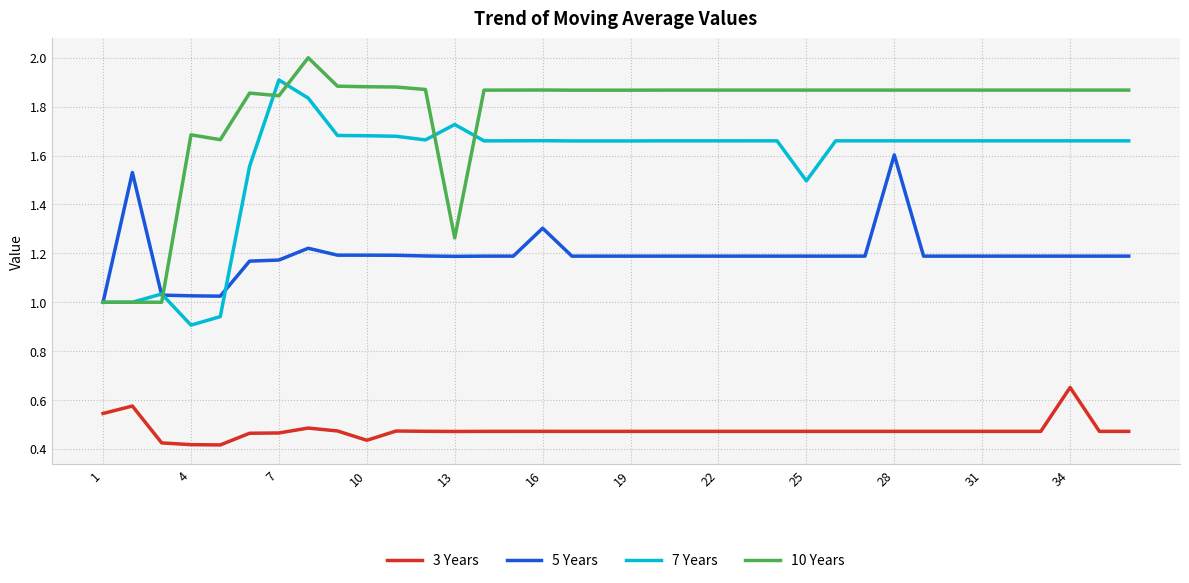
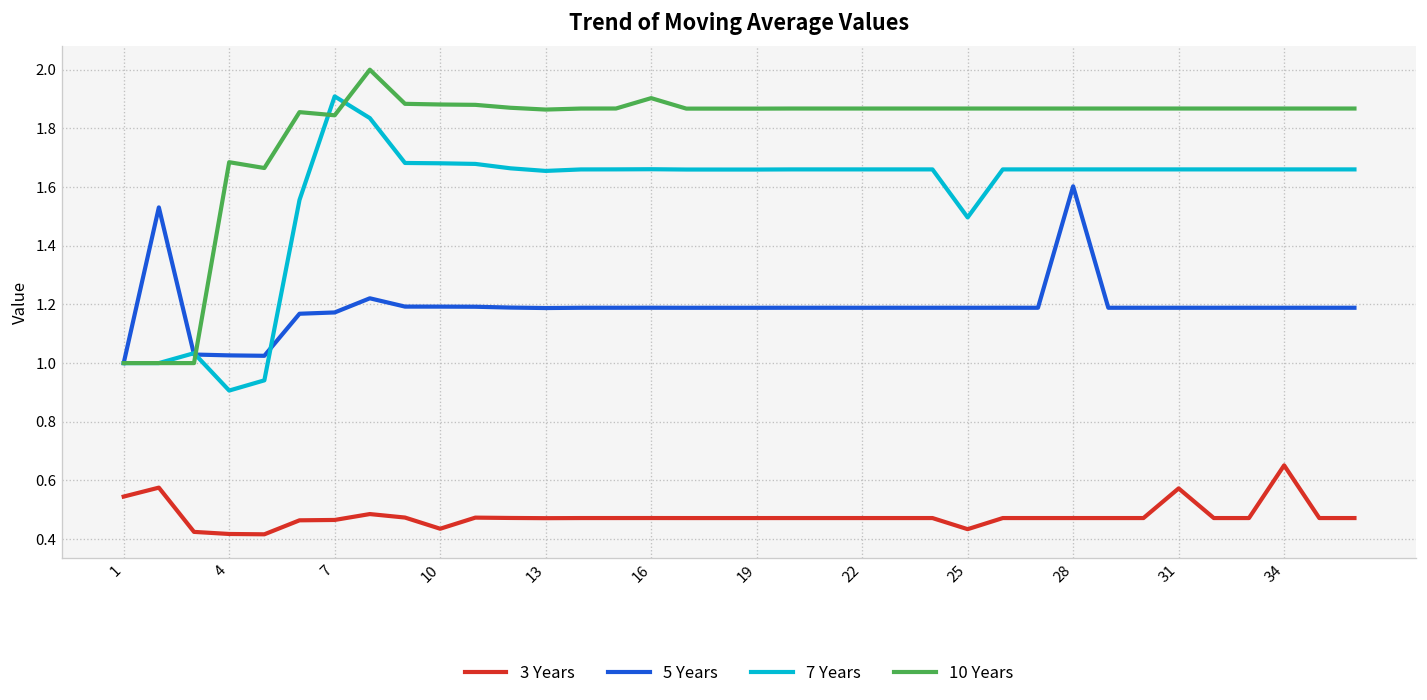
  {
    "3 Years": {
      "1": 0.54,
      "4": 0.42,
      "7": 0.47,
      "10": 0.44,
      "13": 0.47,
      "16": 0.47,
      "19": 0.47,
      "22": 0.47,
-     "25": 0.47,
+     "25": 0.43,
      "28": 0.47,
-     "31": 0.47,
+     "31": 0.57,
      "34": 0.65
    },
    "5 Years": {
      "4": 1.03,
      "7": 1.17,
      "10": 1.19,
      "13": 1.19,
-     "16": 1.30,
+     "16": 1.19,
      "19": 1.19,
      "22": 1.19,
      "25": 1.19,
      "28": 1.60,
      "31": 1.19,
      "34": 1.19
    },
    "7 Years": {
      "4": 0.91,
      "7": 1.91,
      "10": 1.68,
-     "13": 1.73,
+     "13": 1.66,
      "16": 1.66,
      "19": 1.66,
      "22": 1.66,
      "25": 1.50,
      "28": 1.66,
      "31": 1.66,
      "34": 1.66
    },
    "10 Years": {
      "4": 1.68,
      "7": 1.84,
      "10": 1.88,
-     "13": 1.26,
-     "16": 1.87,
+     "13": 1.86,
+     "16": 1.90,
      "19": 1.87,
      "22": 1.87,
      "25": 1.87,
      "28": 1.87,
      "31": 1.87,
      "34": 1.87
    }
  }
